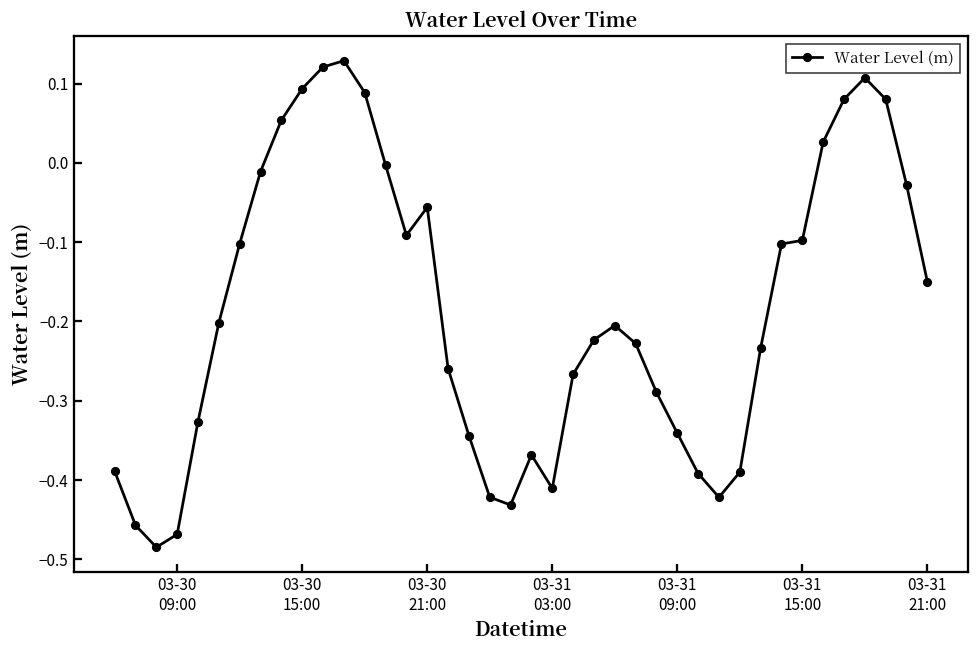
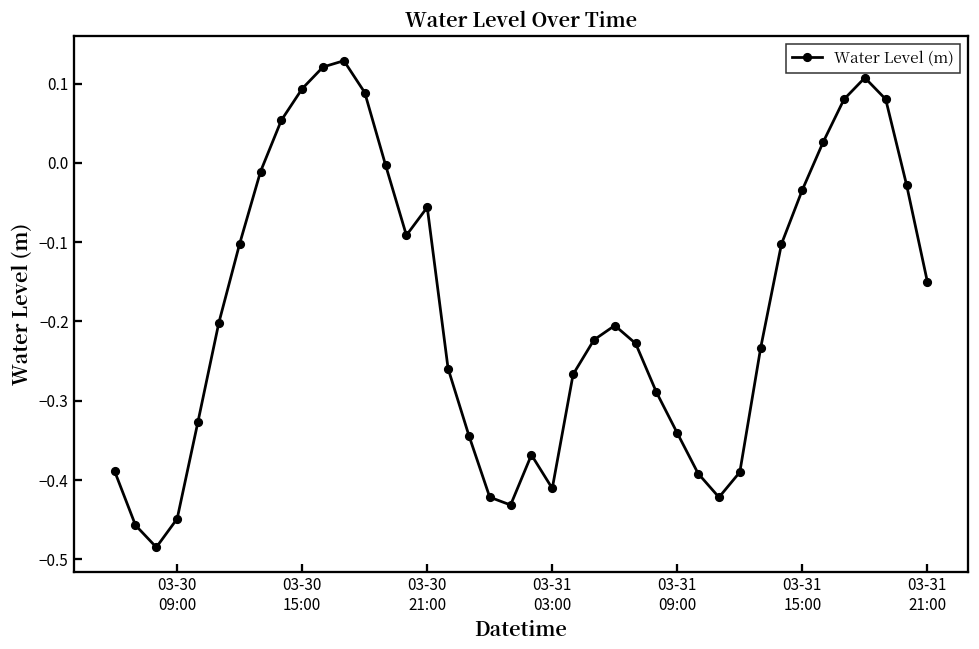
  {
-   "03-30 09:00": -0.47,
+   "03-30 09:00": -0.45,
    "03-30 15:00": 0.09,
    "03-30 21:00": -0.06,
    "03-31 03:00": -0.41,
    "03-31 09:00": -0.34,
-   "03-31 15:00": -0.10,
+   "03-31 15:00": -0.03,
    "03-31 21:00": -0.15
  }
